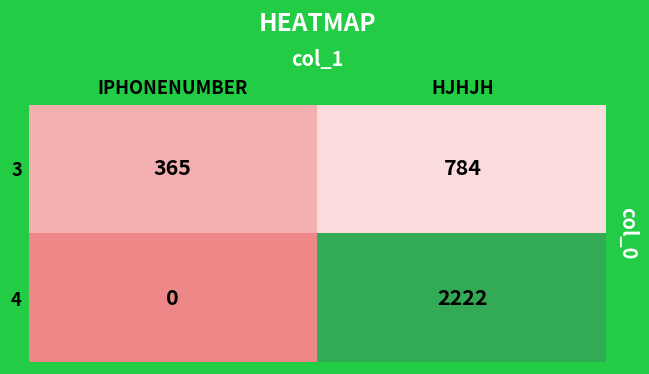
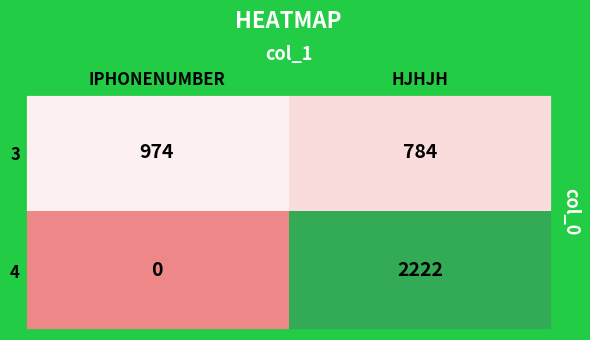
  {
    "3": {
-     "IPHONENUMBER": 365,
+     "IPHONENUMBER": 974,
      "HJHJH": 784
    },
    "4": {
      "IPHONENUMBER": 0,
      "HJHJH": 2222
    }
  }
